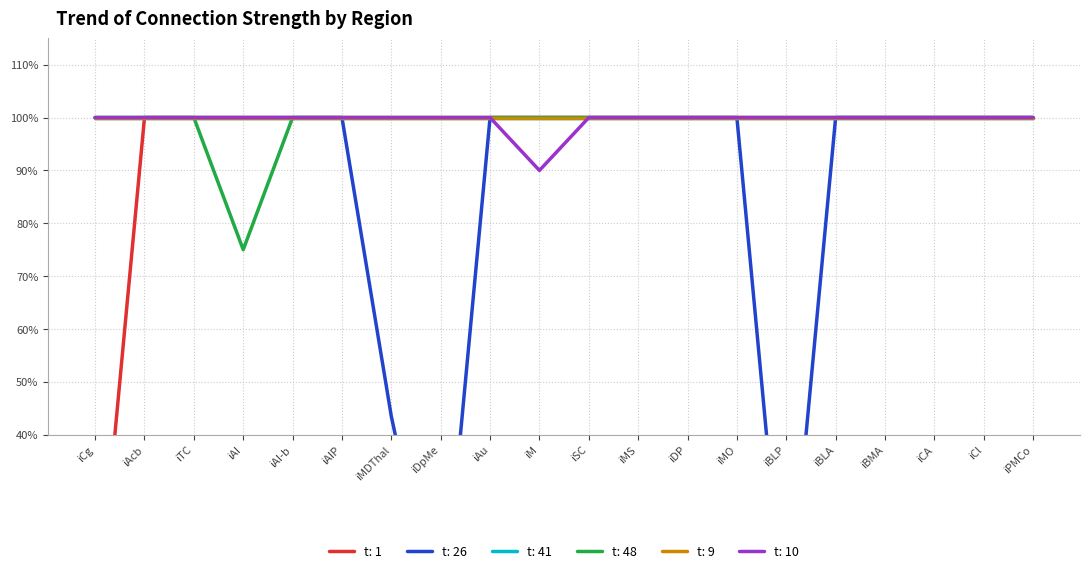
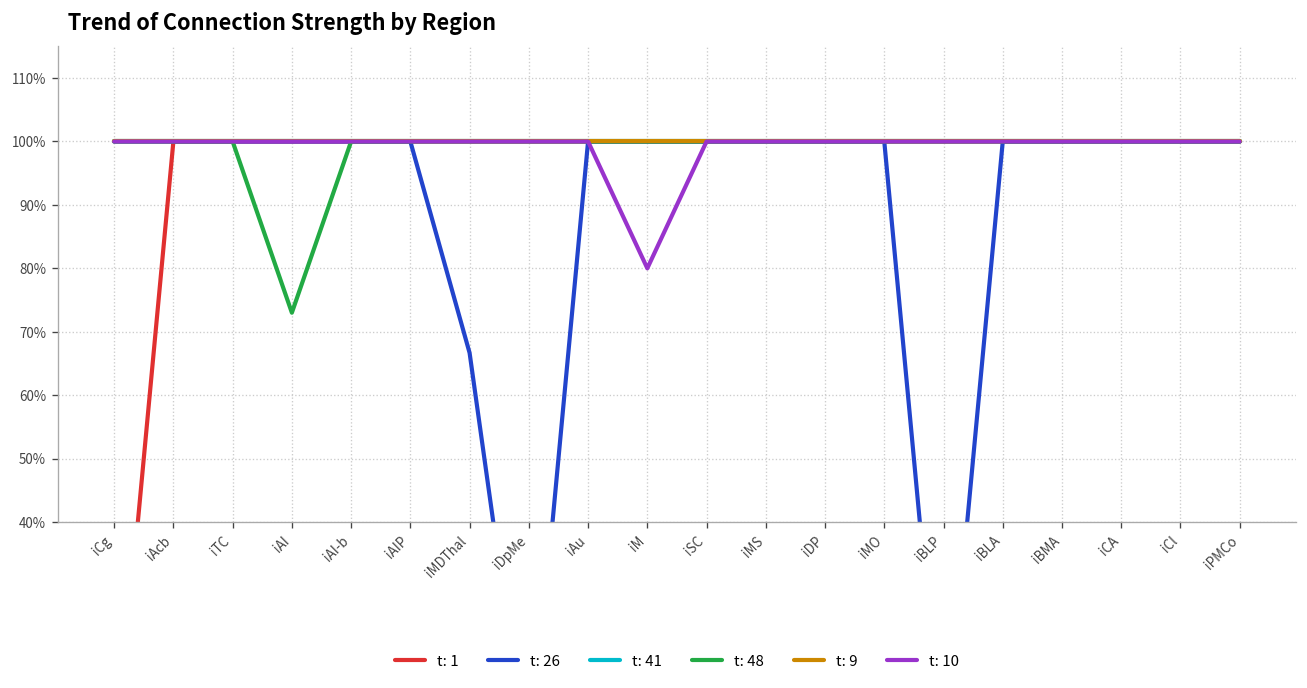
  {
    "t: 26": {
-     "iMDThal": "43%"
+     "iMDThal": "67%"
    },
    "t: 48": {
-     "iAI": "75%"
+     "iAI": "73%"
    },
    "t: 10": {
-     "iM": "90%"
+     "iM": "80%"
    }
  }
